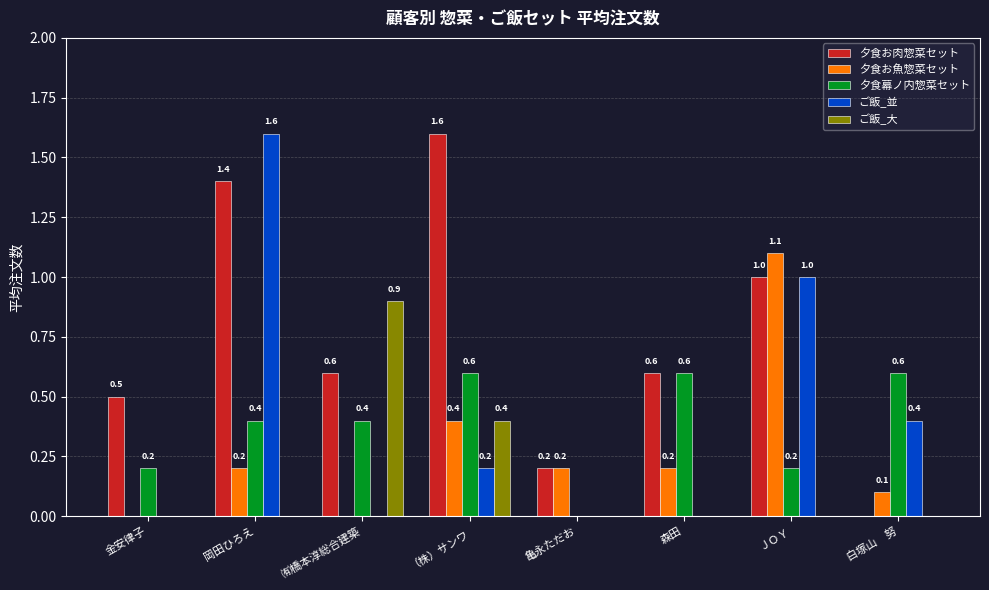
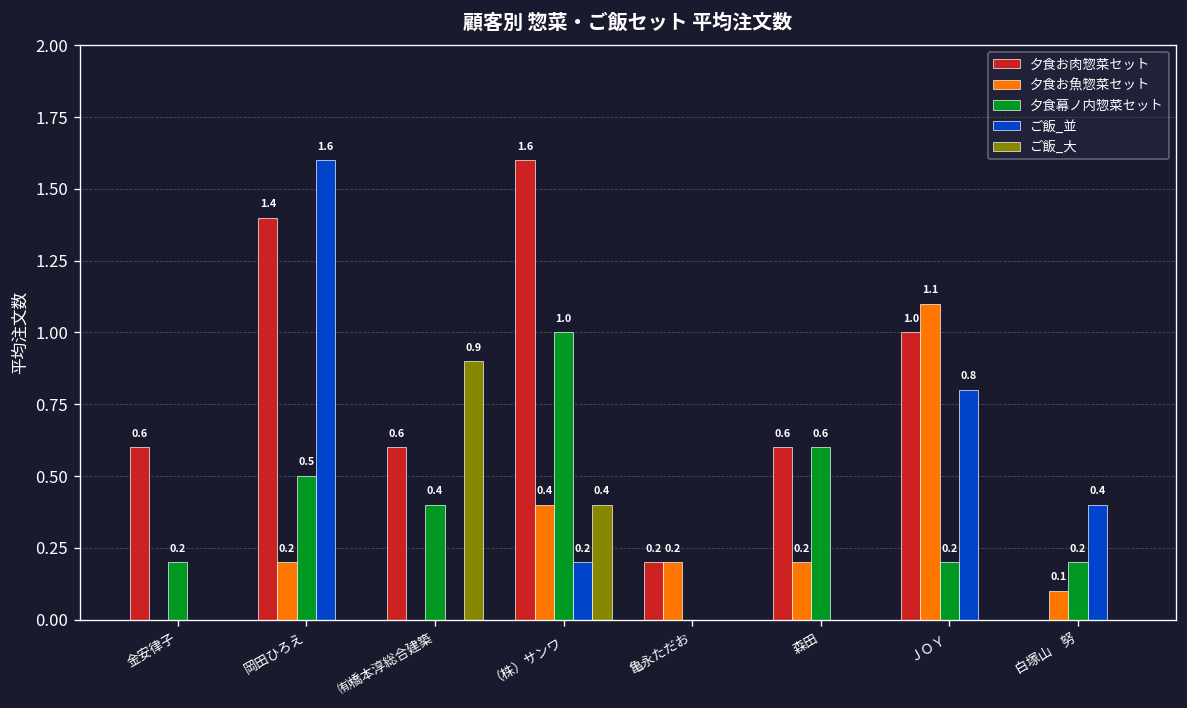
  {
    "夕食お肉惣菜セット": {
-     "金安律子": 0.5,
+     "金安律子": 0.6,
      "岡田ひろえ": 1.4,
      "㈲橋本淳総合建築": 0.6,
      "（株）サンワ": 1.6,
      "亀永ただお": 0.2,
      "森田": 0.6,
      "ＪＯＹ": 1.0
    },
    "夕食お魚惣菜セット": {
      "岡田ひろえ": 0.2,
      "（株）サンワ": 0.4,
      "亀永ただお": 0.2,
      "森田": 0.2,
      "ＪＯＹ": 1.1,
      "白塚山 努": 0.1
    },
    "夕食幕ノ内惣菜セット": {
      "金安律子": 0.2,
-     "岡田ひろえ": 0.4,
+     "岡田ひろえ": 0.5,
      "㈲橋本淳総合建築": 0.4,
-     "（株）サンワ": 0.6,
+     "（株）サンワ": 1.0,
      "森田": 0.6,
      "ＪＯＹ": 0.2,
-     "白塚山 努": 0.6
+     "白塚山 努": 0.2
    },
    "ご飯_並": {
      "岡田ひろえ": 1.6,
      "（株）サンワ": 0.2,
-     "ＪＯＹ": 1.0,
+     "ＪＯＹ": 0.8,
      "白塚山 努": 0.4
    },
    "ご飯_大": {
      "㈲橋本淳総合建築": 0.9,
      "（株）サンワ": 0.4
    }
  }
